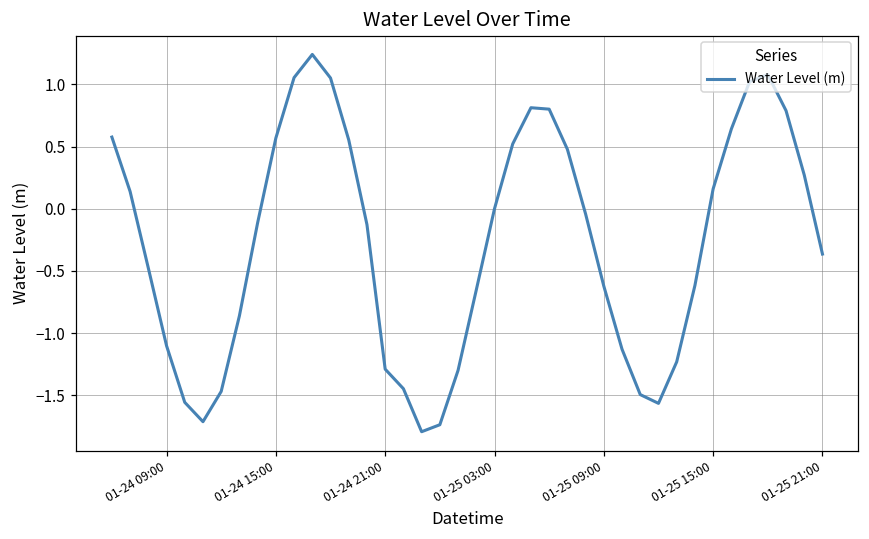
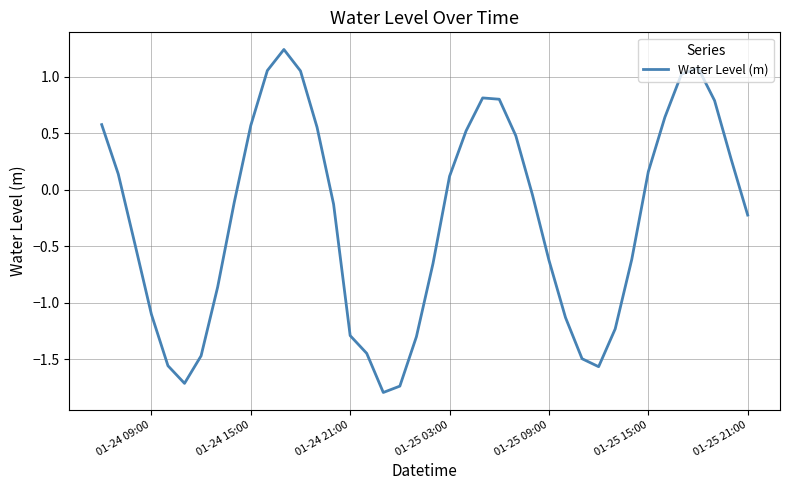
  {
    "01-24 09:00": -1.10,
    "01-24 15:00": 0.57,
    "01-24 21:00": -1.29,
-   "01-25 03:00": 0.00,
+   "01-25 03:00": 0.12,
    "01-25 09:00": -0.62,
    "01-25 15:00": 0.16,
-   "01-25 21:00": -0.36
+   "01-25 21:00": -0.22
  }
